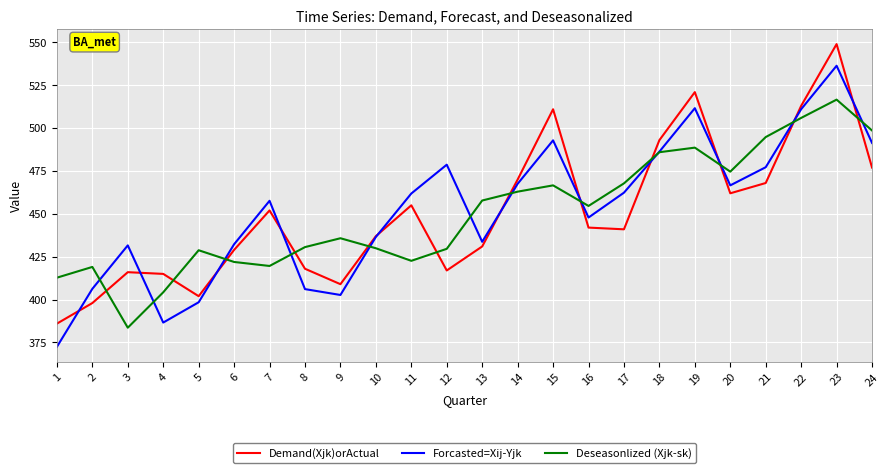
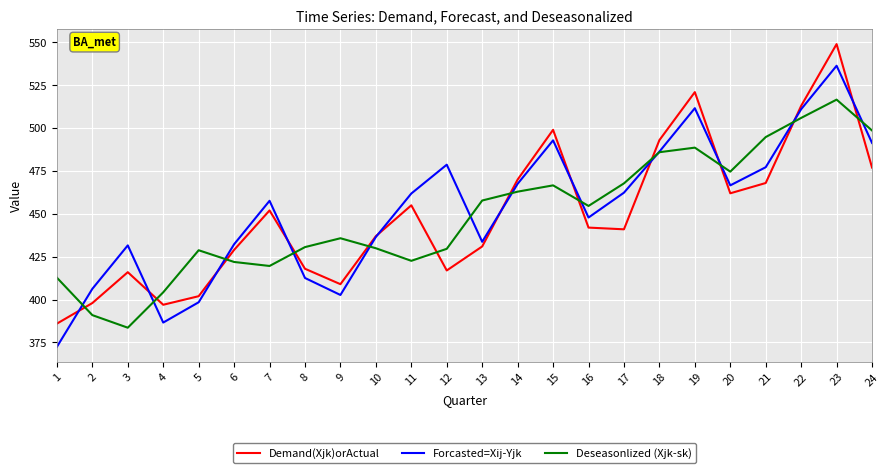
  {
    "Demand(Xjk)orActual": {
      "1": 386,
      "2": 398,
      "3": 416,
-     "4": 415,
+     "4": 397,
      "5": 402,
      "6": 429,
      "7": 452,
      "8": 418,
      "9": 409,
      "11": 455,
      "12": 417,
      "13": 431,
      "14": 470,
-     "15": 511,
+     "15": 499,
      "16": 442,
      "17": 441,
      "18": 493,
      "19": 521,
      "20": 462,
      "21": 468,
      "22": 513,
      "23": 549,
      "24": 477
    },
    "Forcasted=Xij-Yjk": {
      "1": 372,
      "2": 406,
      "3": 432,
      "4": 387,
      "5": 398,
      "6": 432,
      "7": 458,
-     "8": 406,
+     "8": 413,
      "9": 403,
      "11": 462,
      "12": 479,
      "13": 434,
      "14": 468,
      "15": 493,
      "16": 448,
      "17": 462,
      "19": 512,
      "20": 467,
      "21": 477,
      "22": 511,
      "23": 536,
      "24": 491
    },
    "Deseasonlized (Xjk-sk)": {
      "1": 413,
-     "2": 419,
+     "2": 391,
      "3": 384,
      "4": 404,
      "5": 429,
      "6": 422,
      "7": 420,
      "8": 431,
      "9": 436,
      "10": 430,
      "11": 423,
      "12": 430,
      "13": 458,
      "14": 463,
      "15": 467,
      "16": 455,
      "17": 468,
      "19": 489,
      "20": 475,
      "21": 495,
      "22": 506,
      "23": 517,
      "24": 499
    }
  }
